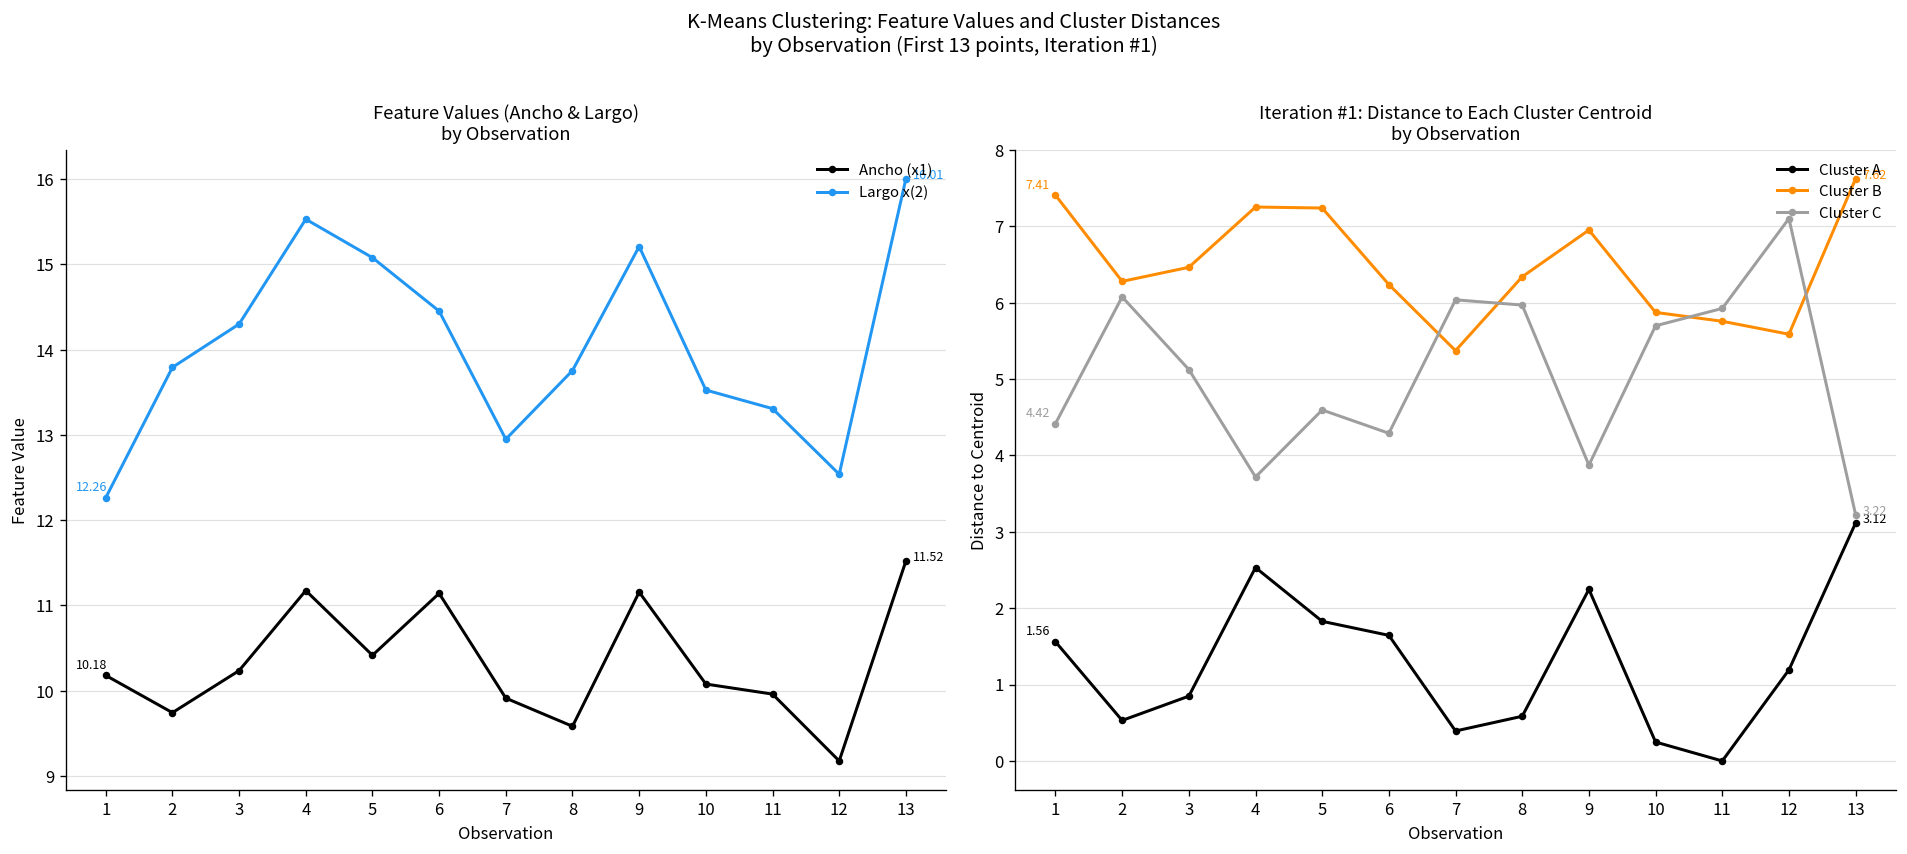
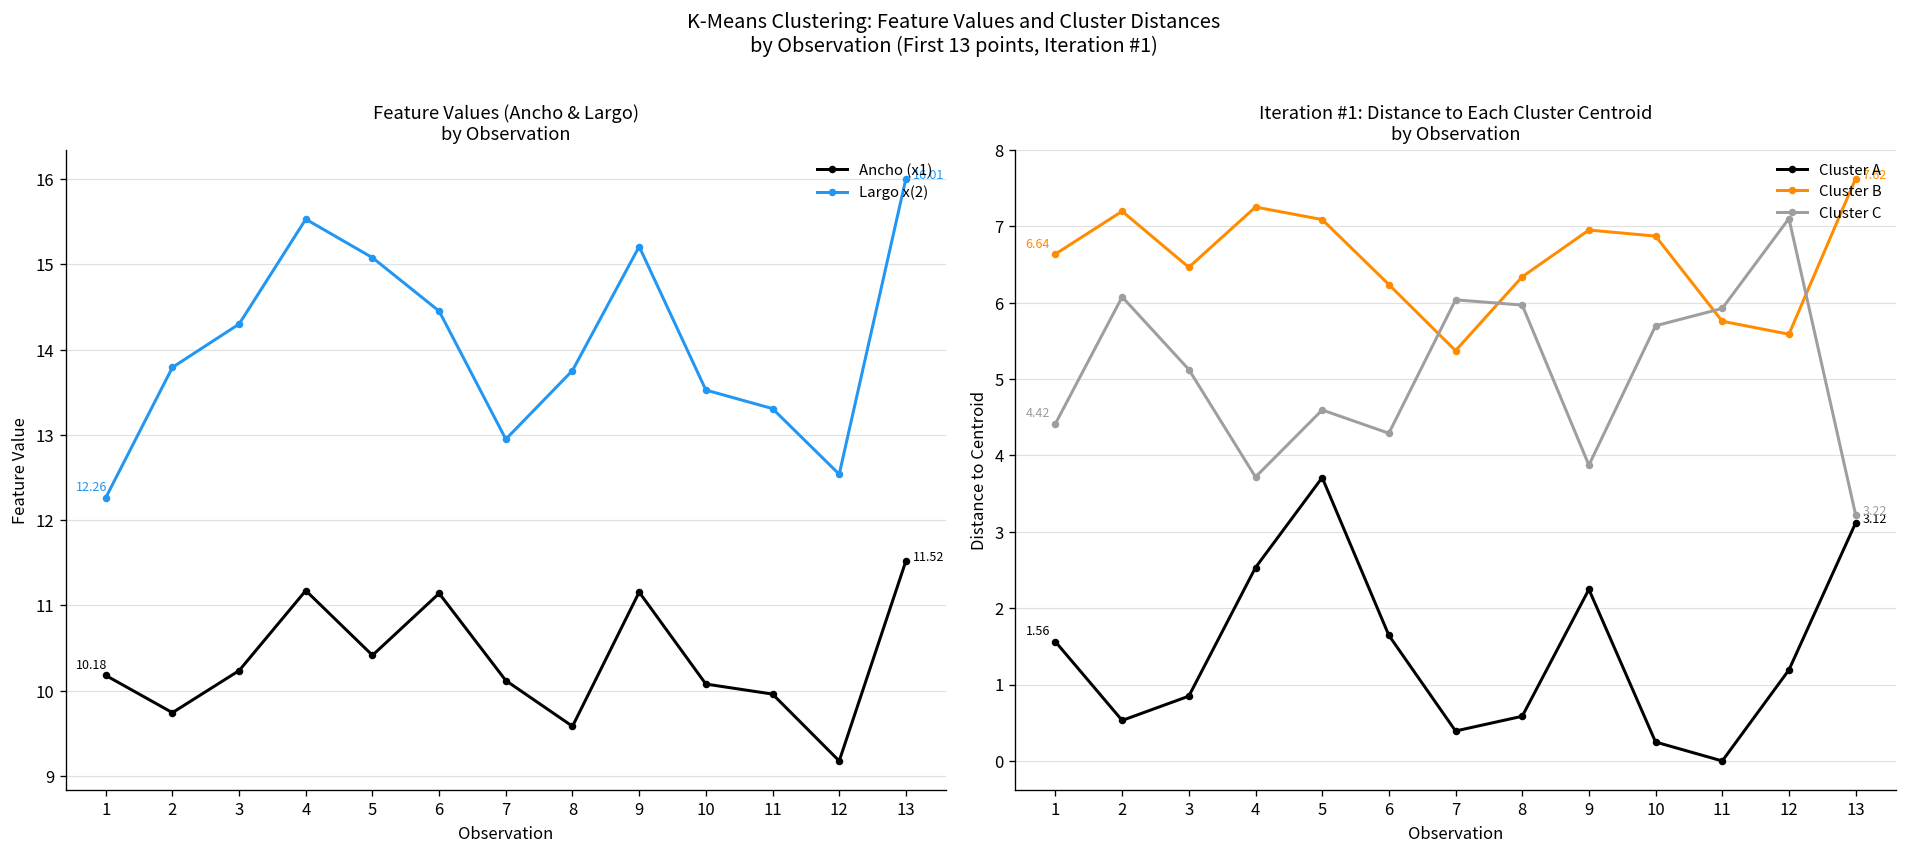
  {
    "Feature Values (Ancho & Largo) by Observation": {
      "Ancho (x1)": {
        "2": 9.7,
        "3": 10.2,
        "4": 11.2,
        "5": 10.4,
        "6": 11.1,
-       "7": 9.9,
+       "7": 10.1,
        "8": 9.6,
        "9": 11.2,
        "10": 10.1,
        "11": 10.0,
        "12": 9.2
      },
      "Largo x(2)": {
        "1": 12.26,
        "13": 16.01
      }
    },
    "Iteration #1: Distance to Each Cluster Centroid by Observation": {
      "Cluster A": {
        "2": 0.5,
        "3": 0.8,
        "4": 2.5,
-       "5": 1.8,
+       "5": 3.7,
        "6": 1.6,
        "7": 0.4,
        "8": 0.6,
        "9": 2.2,
        "10": 0.2,
        "11": 0.0,
        "12": 1.2
      },
      "Cluster B": {
-       "1": 7.41,
-       "2": 6.3,
-       "5": 7.2,
-       "10": 5.9,
+       "1": 6.64,
+       "2": 7.2,
+       "5": 7.1,
+       "10": 6.9,
        "13": 7.62
      },
      "Cluster C": {
        "1": 4.42
      }
    }
  }
